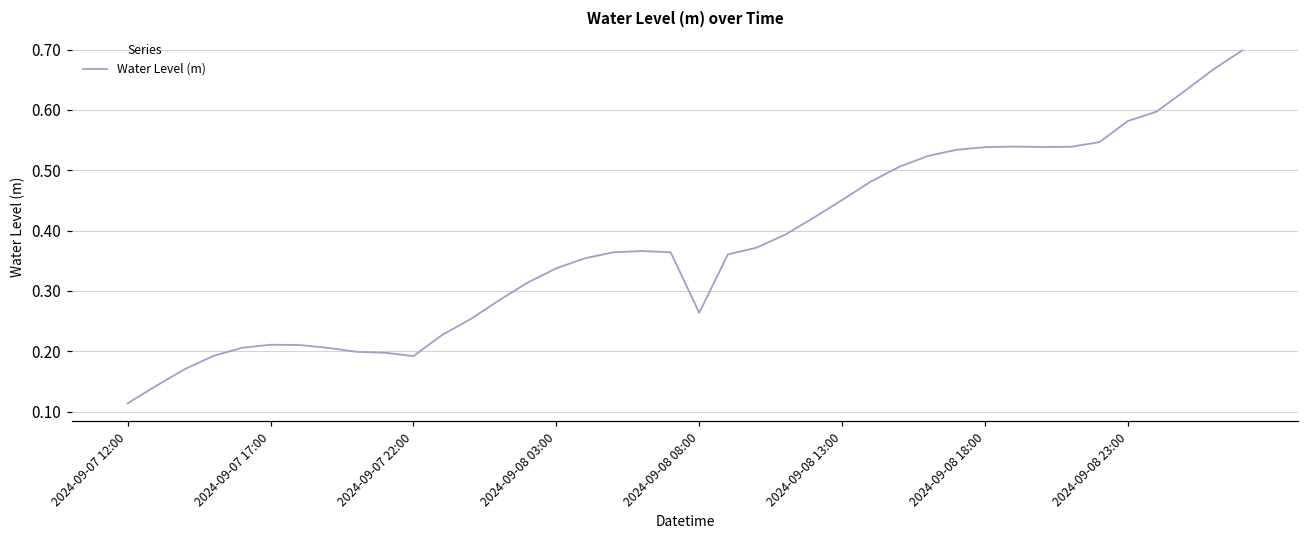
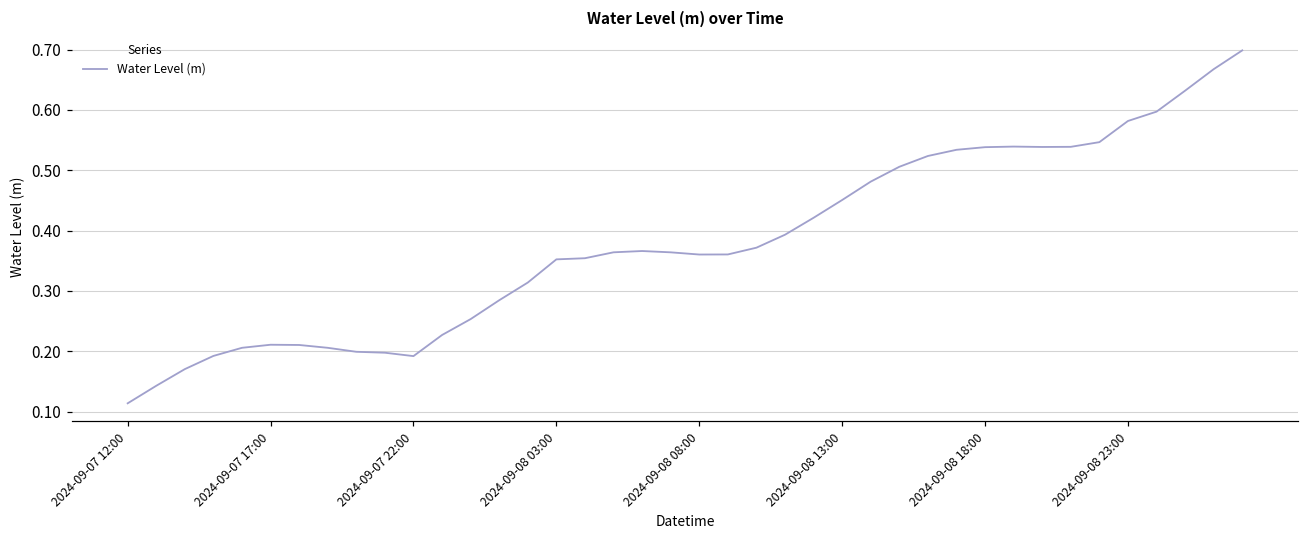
  {
    "2024-09-07 12:00": 0.11,
    "2024-09-07 17:00": 0.21,
    "2024-09-07 22:00": 0.19,
-   "2024-09-08 03:00": 0.34,
-   "2024-09-08 08:00": 0.26,
+   "2024-09-08 03:00": 0.35,
+   "2024-09-08 08:00": 0.36,
    "2024-09-08 13:00": 0.45,
    "2024-09-08 18:00": 0.54,
    "2024-09-08 23:00": 0.58
  }
